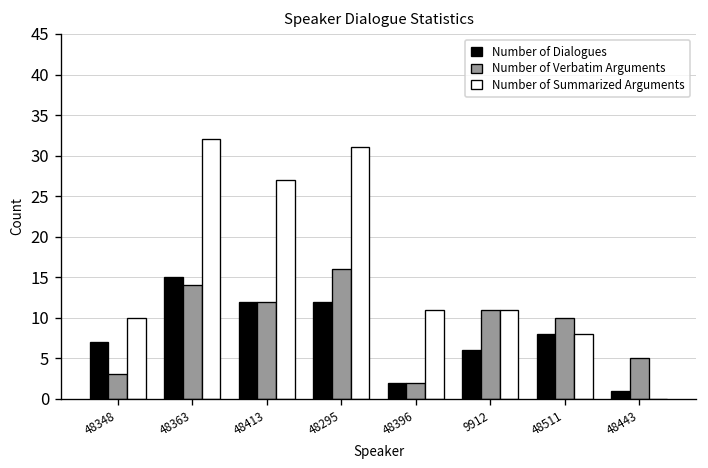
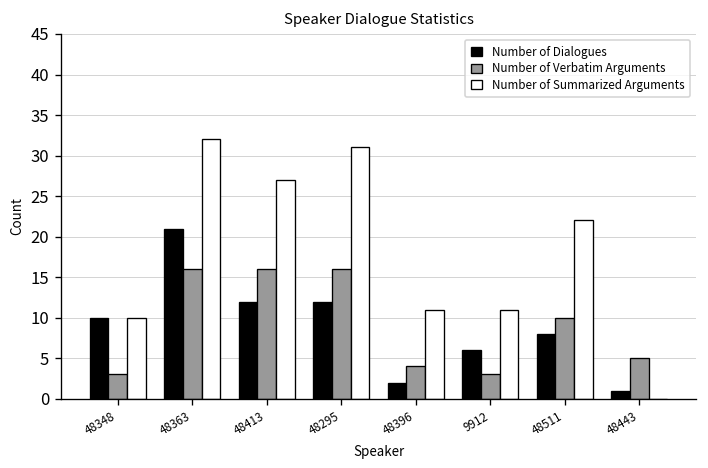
  {
    "Number of Dialogues": {
-     "48348": 7,
-     "48363": 15,
+     "48348": 10,
+     "48363": 21,
      "48413": 12,
      "48295": 12,
      "48396": 2,
      "9912": 6,
      "48511": 8,
      "48443": 1
    },
    "Number of Verbatim Arguments": {
      "48348": 3,
-     "48363": 14,
-     "48413": 12,
+     "48363": 16,
+     "48413": 16,
      "48295": 16,
-     "48396": 2,
-     "9912": 11,
+     "48396": 4,
+     "9912": 3,
      "48511": 10,
      "48443": 5
    },
    "Number of Summarized Arguments": {
      "48348": 10,
      "48363": 32,
      "48413": 27,
      "48295": 31,
      "48396": 11,
      "9912": 11,
-     "48511": 8,
+     "48511": 22,
      "48443": 0
    }
  }
